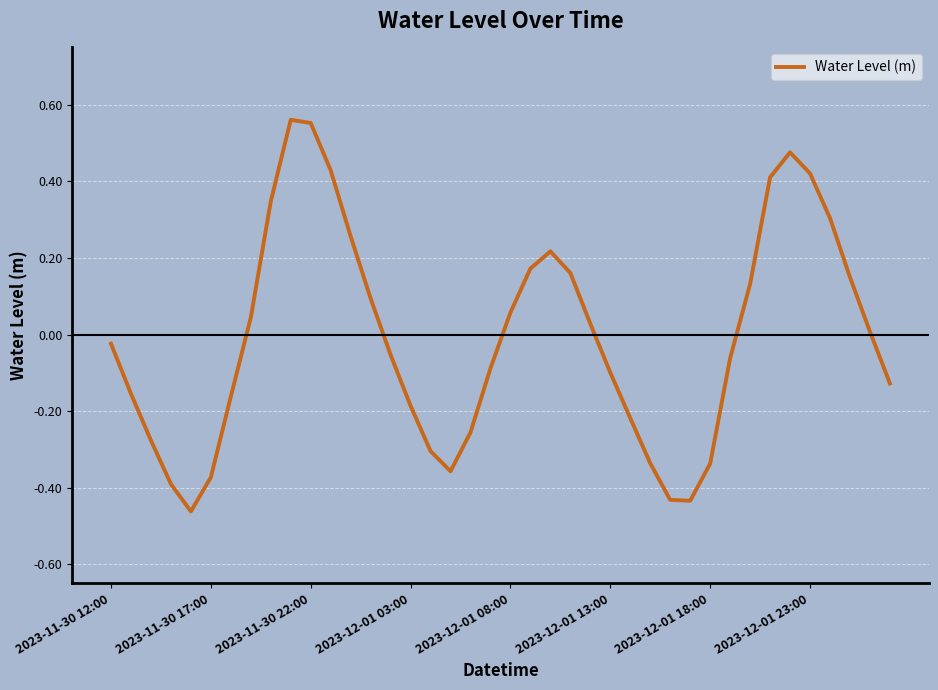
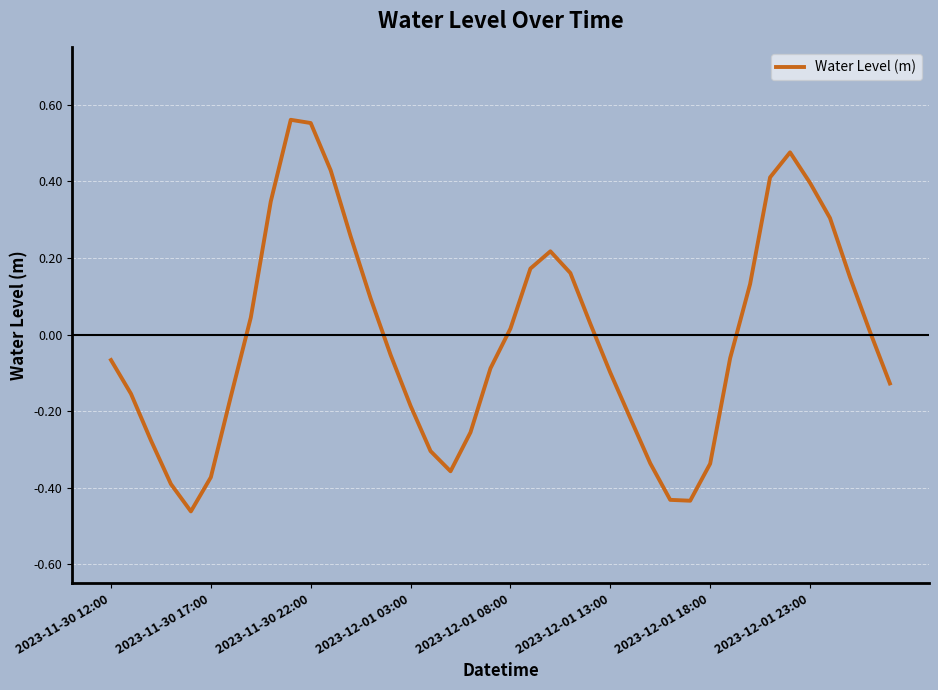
  {
-   "2023-11-30 12:00": -0.02,
+   "2023-11-30 12:00": -0.07,
    "2023-11-30 17:00": -0.37,
    "2023-11-30 22:00": 0.55,
    "2023-12-01 03:00": -0.19,
-   "2023-12-01 08:00": 0.06,
+   "2023-12-01 08:00": 0.02,
    "2023-12-01 13:00": -0.10,
    "2023-12-01 18:00": -0.34,
-   "2023-12-01 23:00": 0.42
+   "2023-12-01 23:00": 0.40
  }
